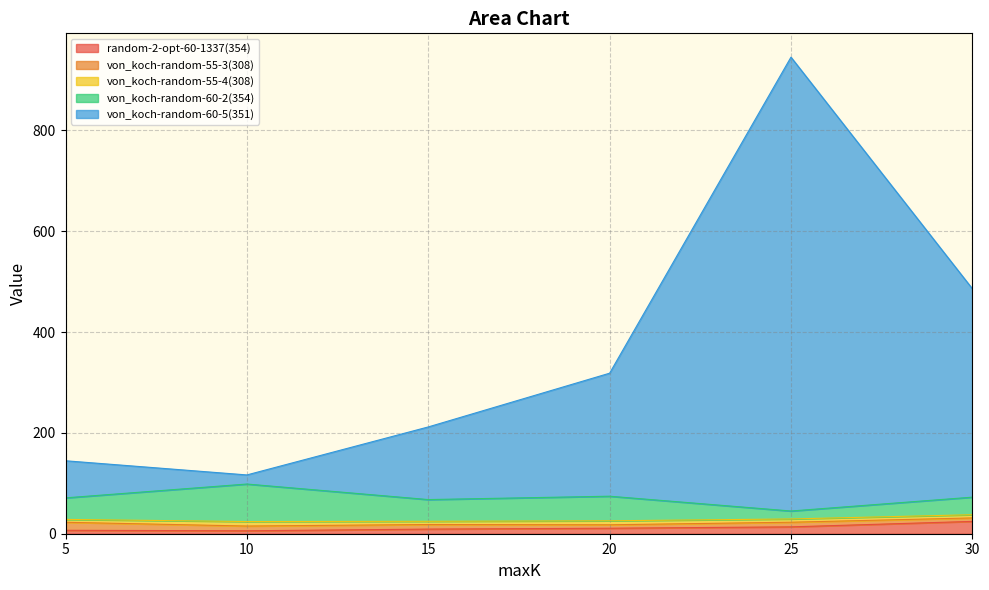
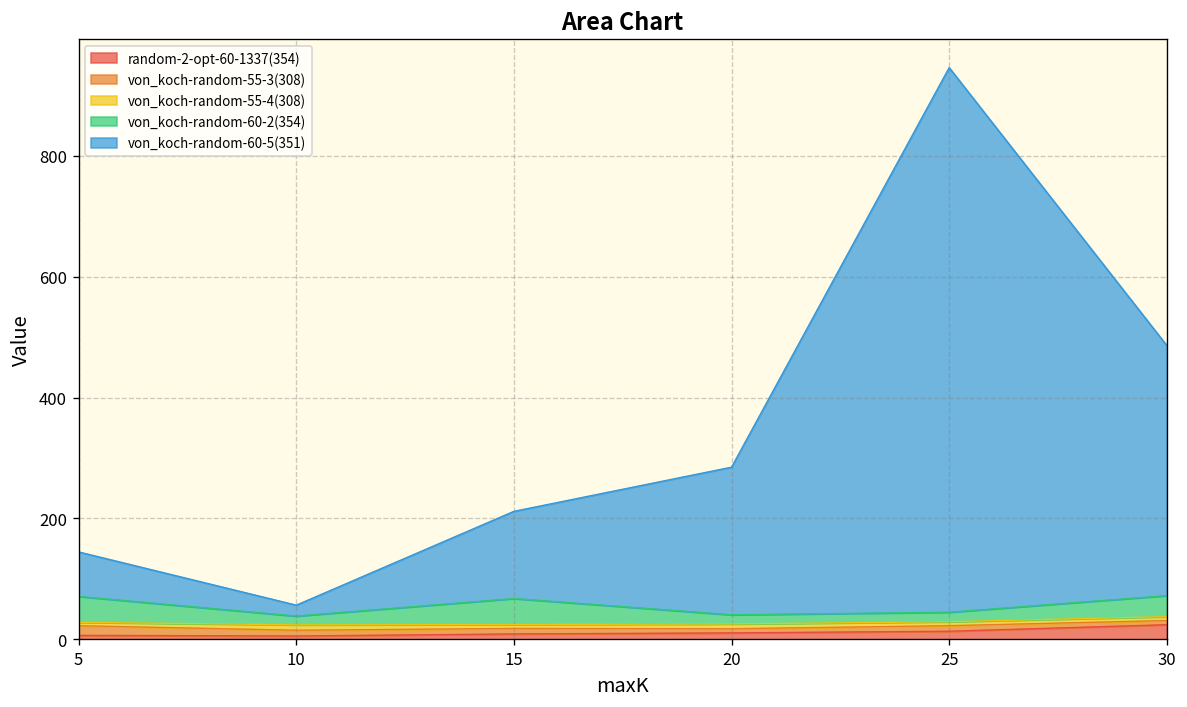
  {
    "von_koch-random-55-4(308)": {
      "5": 10,
      "10": 10,
      "15": 10,
      "20": 10,
      "25": 10,
      "30": 10
    },
    "von_koch-random-60-2(354)": {
      "5": 40,
-     "10": 70,
+     "10": 10,
      "15": 40,
-     "20": 50,
+     "20": 20,
      "25": 20,
      "30": 30
    },
    "von_koch-random-60-5(351)": {
      "5": 70,
      "10": 20,
      "15": 140,
      "20": 240,
      "25": 900,
      "30": 410
    }
  }
